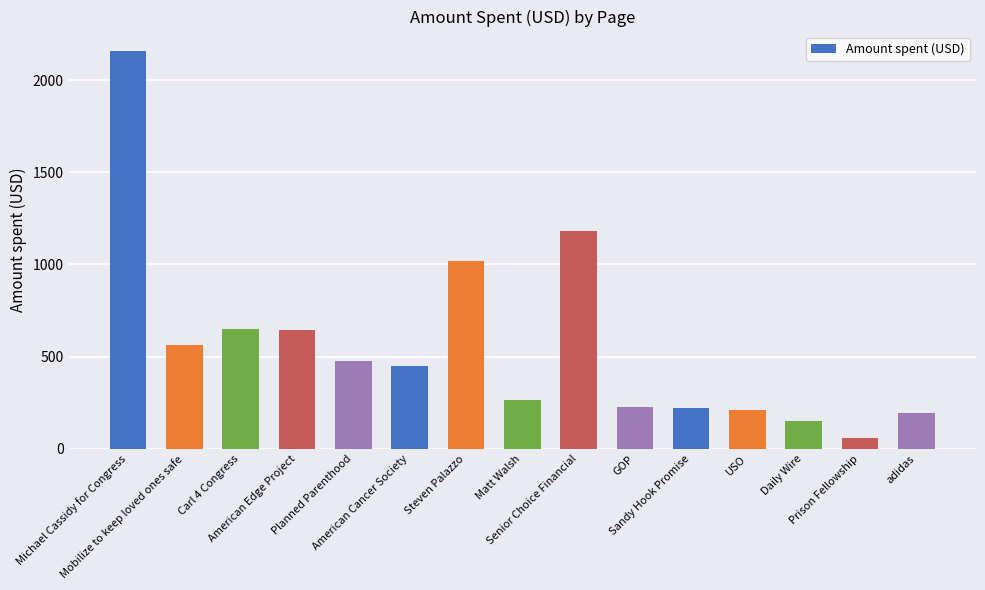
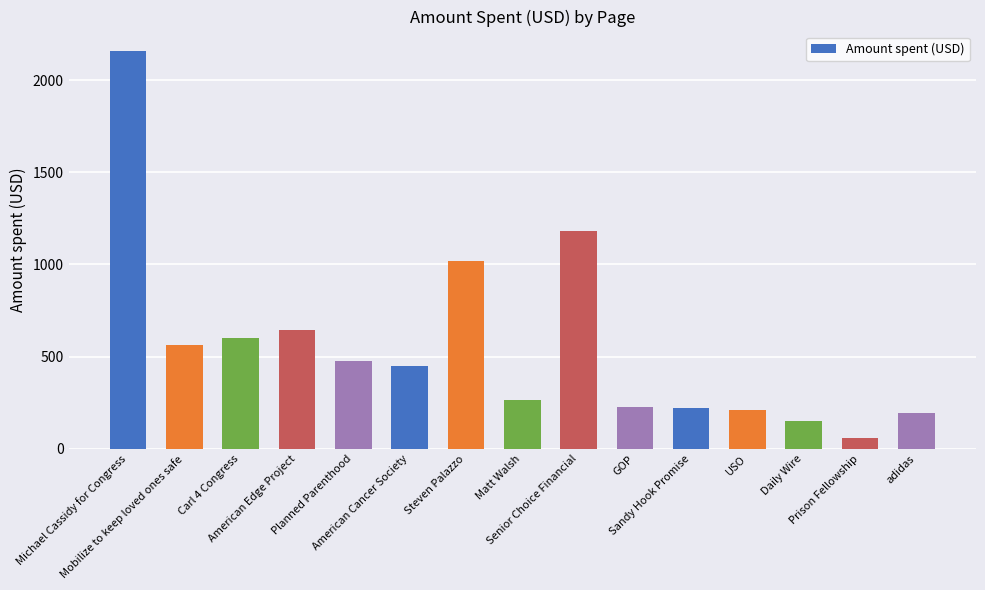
  {
    "Michael Cassidy for Congress": 2160,
    "Mobilize to keep loved ones safe": 560,
-   "Carl 4 Congress": 650,
+   "Carl 4 Congress": 600,
    "American Edge Project": 650,
    "Planned Parenthood": 480,
    "American Cancer Society": 450,
    "Steven Palazzo": 1020,
    "Matt Walsh": 260,
    "Senior Choice Financial": 1180,
    "GOP": 230,
    "Sandy Hook Promise": 220,
    "USO": 210,
    "Daily Wire": 150,
    "Prison Fellowship": 60,
    "adidas": 190
  }
